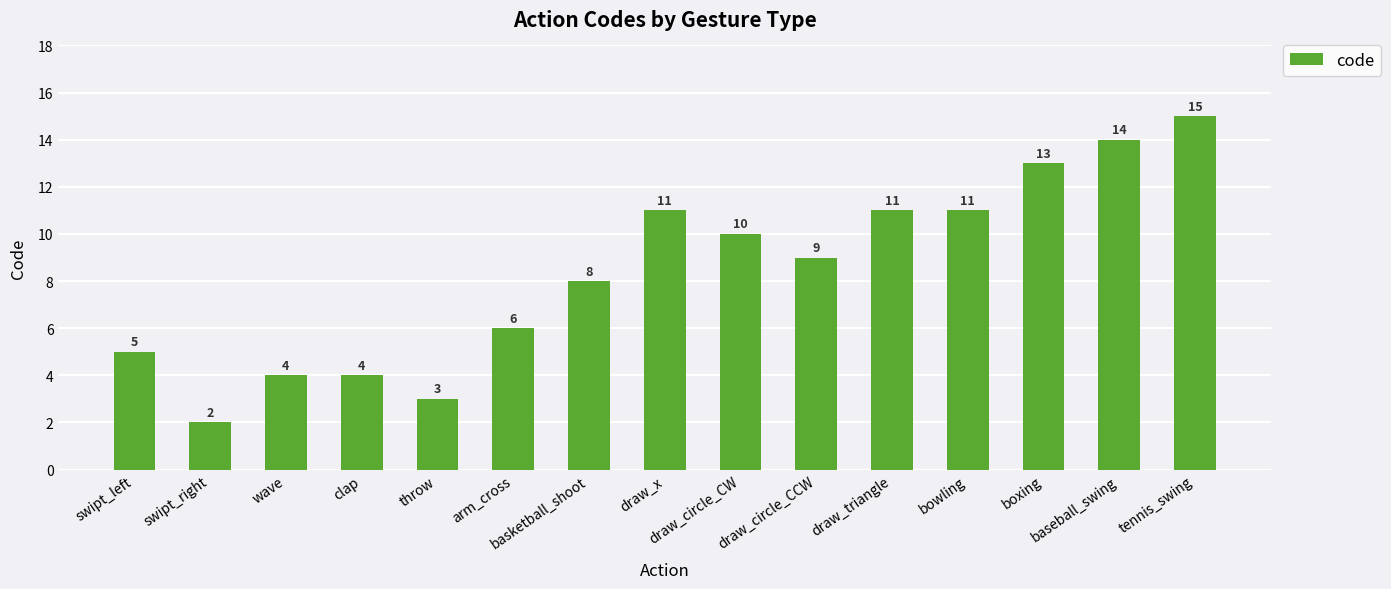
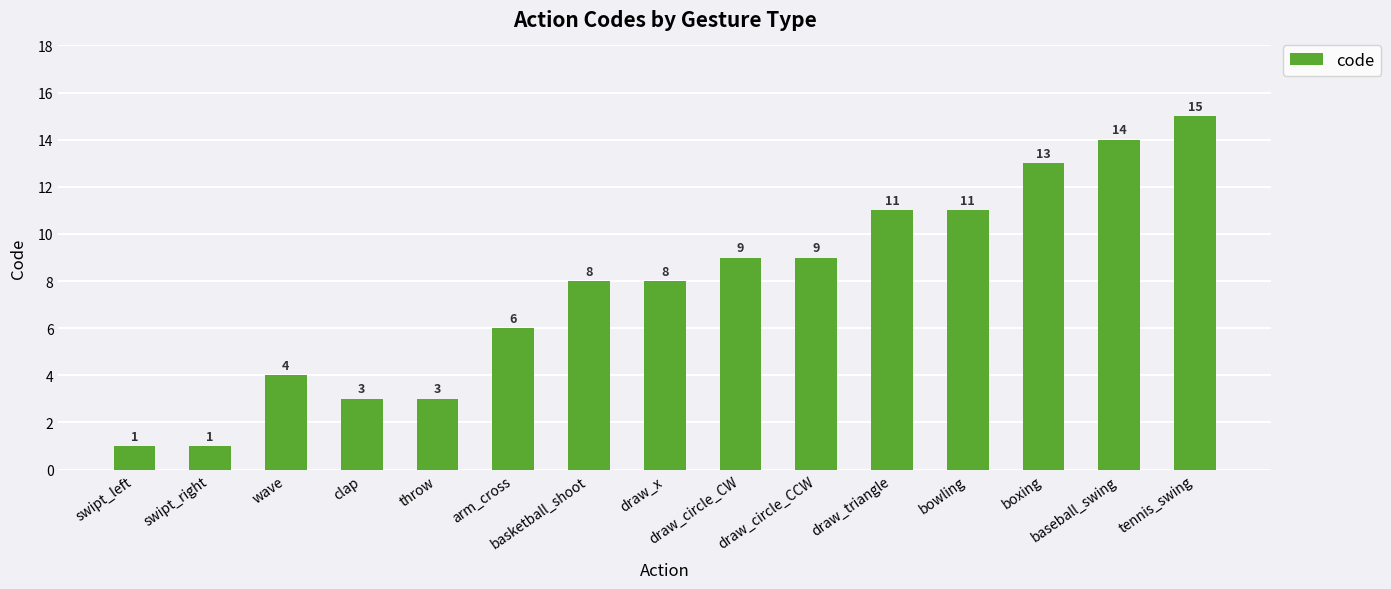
  {
-   "swipt_left": 5,
-   "swipt_right": 2,
+   "swipt_left": 1,
+   "swipt_right": 1,
    "wave": 4,
-   "clap": 4,
+   "clap": 3,
    "throw": 3,
    "arm_cross": 6,
    "basketball_shoot": 8,
-   "draw_x": 11,
-   "draw_circle_CW": 10,
+   "draw_x": 8,
+   "draw_circle_CW": 9,
    "draw_circle_CCW": 9,
    "draw_triangle": 11,
    "bowling": 11,
    "boxing": 13,
    "baseball_swing": 14,
    "tennis_swing": 15
  }
